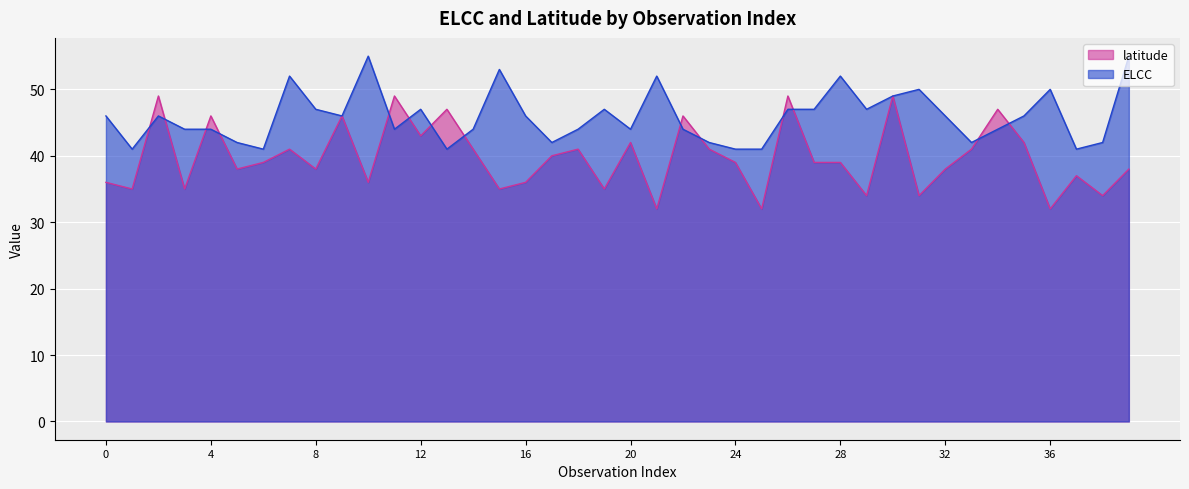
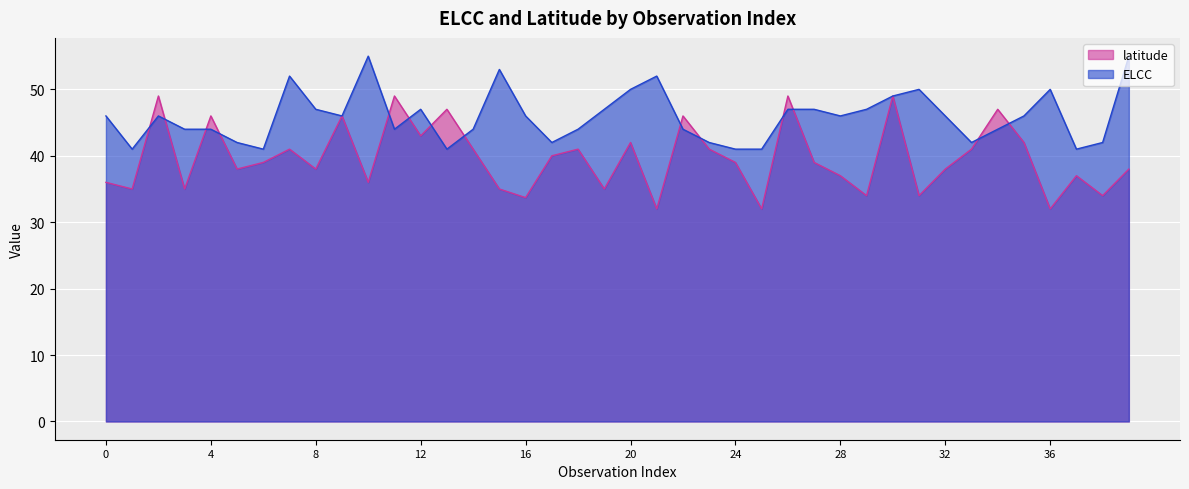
  {
    "latitude": {
      "0": 36,
      "4": 46,
      "8": 38,
      "12": 43,
-     "16": 36,
+     "16": 34,
      "20": 42,
      "24": 39,
-     "28": 39,
+     "28": 37,
      "32": 38,
      "36": 32
    },
    "ELCC": {
      "0": 46,
      "4": 44,
      "8": 47,
      "12": 47,
      "16": 46,
-     "20": 44,
+     "20": 50,
      "24": 41,
-     "28": 52,
+     "28": 46,
      "32": 46,
      "36": 50
    }
  }
